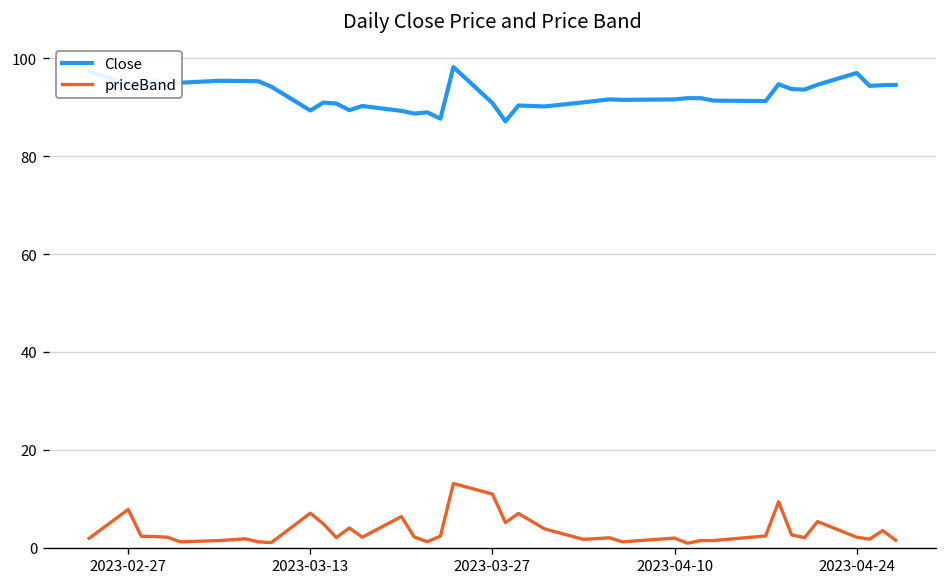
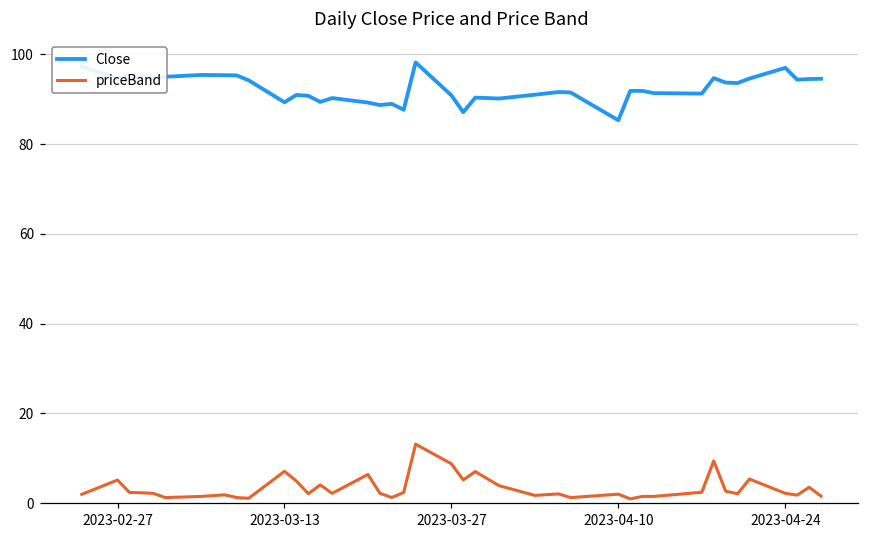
  {
    "Close": {
      "2023-03-13": 89,
      "2023-03-27": 91,
-     "2023-04-10": 92,
+     "2023-04-10": 85,
      "2023-04-24": 97
    },
    "priceBand": {
-     "2023-02-27": 8,
+     "2023-02-27": 5,
      "2023-03-13": 7,
-     "2023-03-27": 11,
+     "2023-03-27": 9,
      "2023-04-10": 2,
      "2023-04-24": 2
    }
  }
